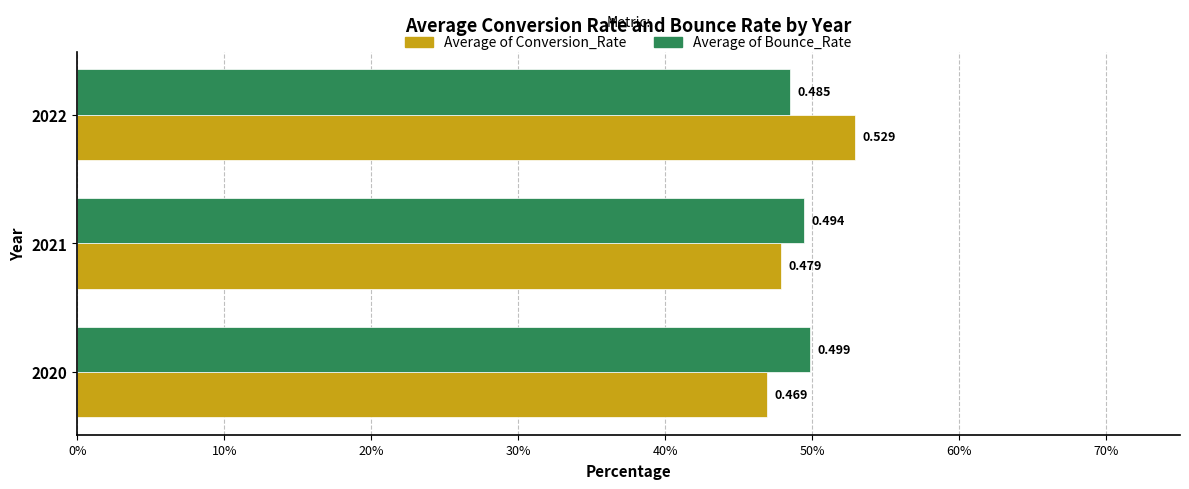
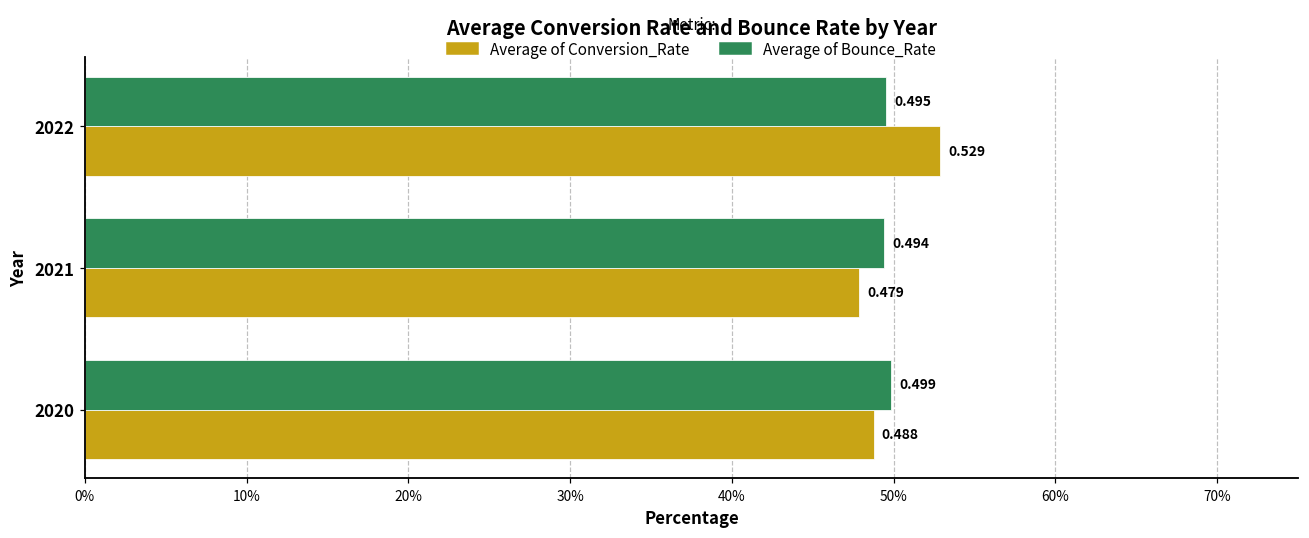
  {
    "Average of Conversion_Rate": {
      "2022": 0.529,
      "2021": 0.479,
-     "2020": 0.469
+     "2020": 0.488
    },
    "Average of Bounce_Rate": {
-     "2022": 0.485,
+     "2022": 0.495,
      "2021": 0.494,
      "2020": 0.499
    }
  }
